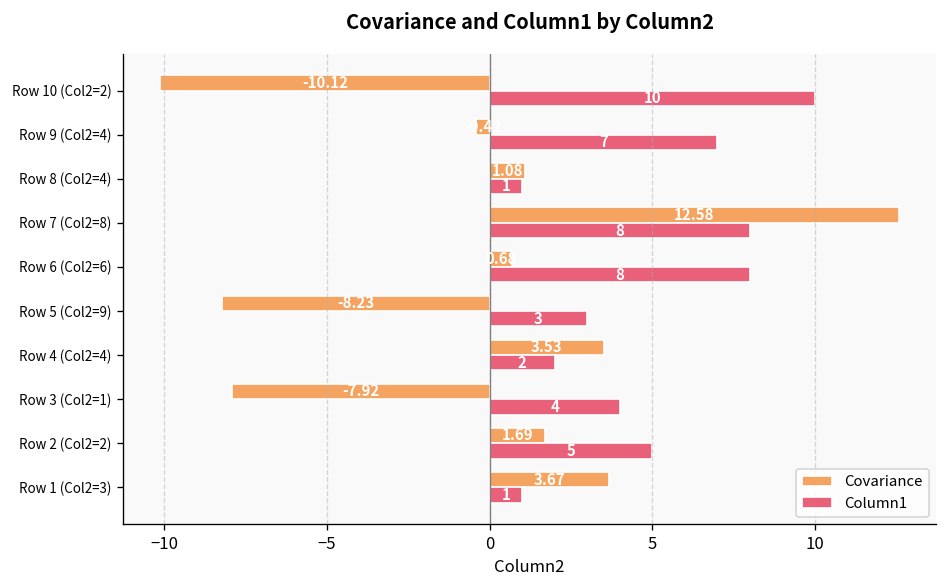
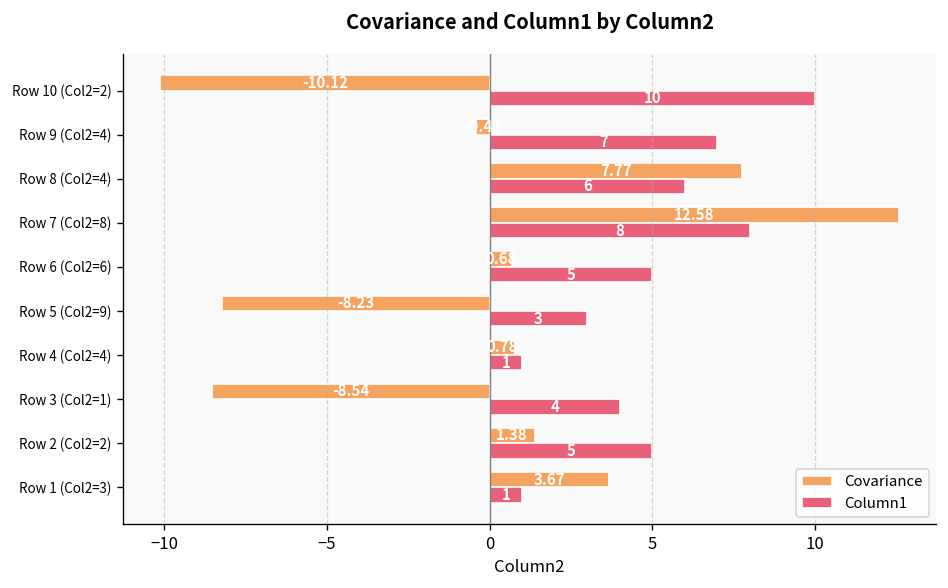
  {
    "Covariance": {
      "Row 10 (Col2=2)": -10.12,
-     "Row 8 (Col2=4)": 1.08,
+     "Row 8 (Col2=4)": 7.77,
      "Row 7 (Col2=8)": 12.58,
      "Row 5 (Col2=9)": -8.23,
-     "Row 4 (Col2=4)": 3.53,
-     "Row 3 (Col2=1)": -7.92,
-     "Row 2 (Col2=2)": 1.69,
+     "Row 4 (Col2=4)": 0.78,
+     "Row 3 (Col2=1)": -8.54,
+     "Row 2 (Col2=2)": 1.38,
      "Row 1 (Col2=3)": 3.67
    },
    "Column1": {
      "Row 10 (Col2=2)": 10,
      "Row 9 (Col2=4)": 7,
-     "Row 8 (Col2=4)": 1,
+     "Row 8 (Col2=4)": 6,
      "Row 7 (Col2=8)": 8,
-     "Row 6 (Col2=6)": 8,
+     "Row 6 (Col2=6)": 5,
      "Row 5 (Col2=9)": 3,
-     "Row 4 (Col2=4)": 2,
+     "Row 4 (Col2=4)": 1,
      "Row 3 (Col2=1)": 4,
      "Row 2 (Col2=2)": 5,
      "Row 1 (Col2=3)": 1
    }
  }
